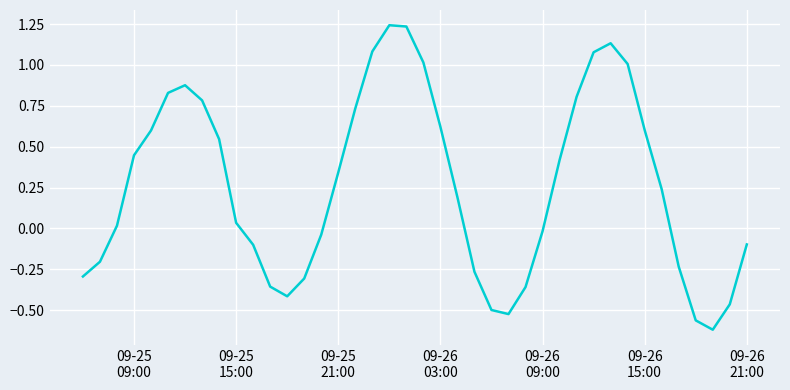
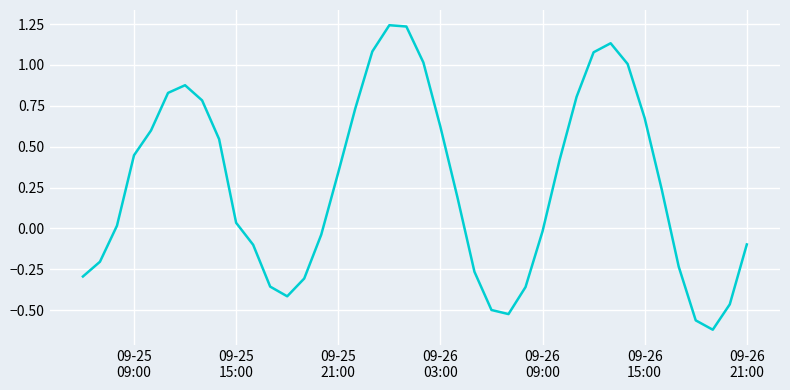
  {
    "09-25 09:00": 0.45,
    "09-25 15:00": 0.03,
    "09-25 21:00": 0.34,
    "09-26 03:00": 0.62,
    "09-26 09:00": -0.02,
-   "09-26 15:00": 0.60,
+   "09-26 15:00": 0.67,
    "09-26 21:00": -0.10
  }
